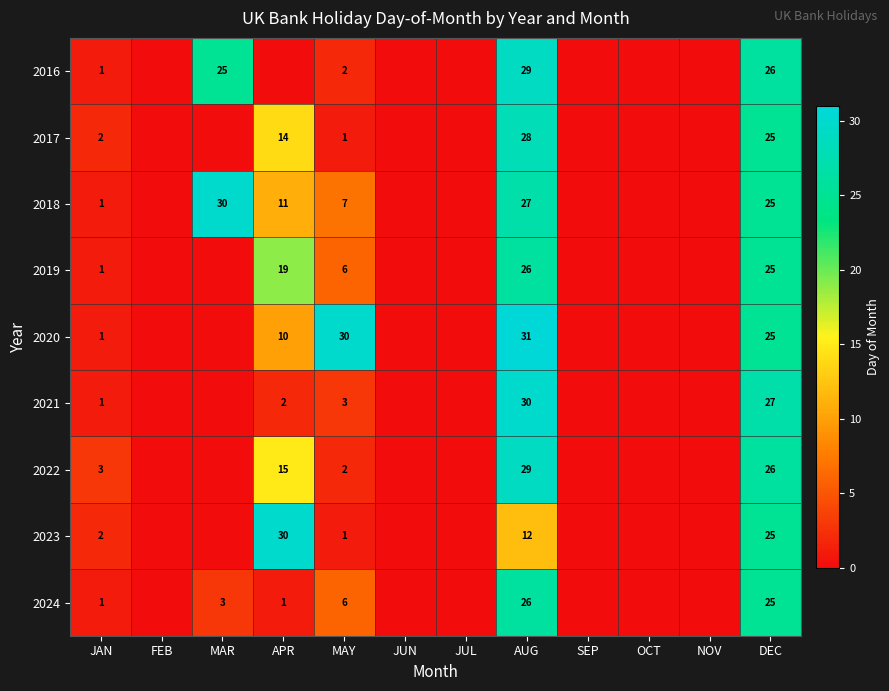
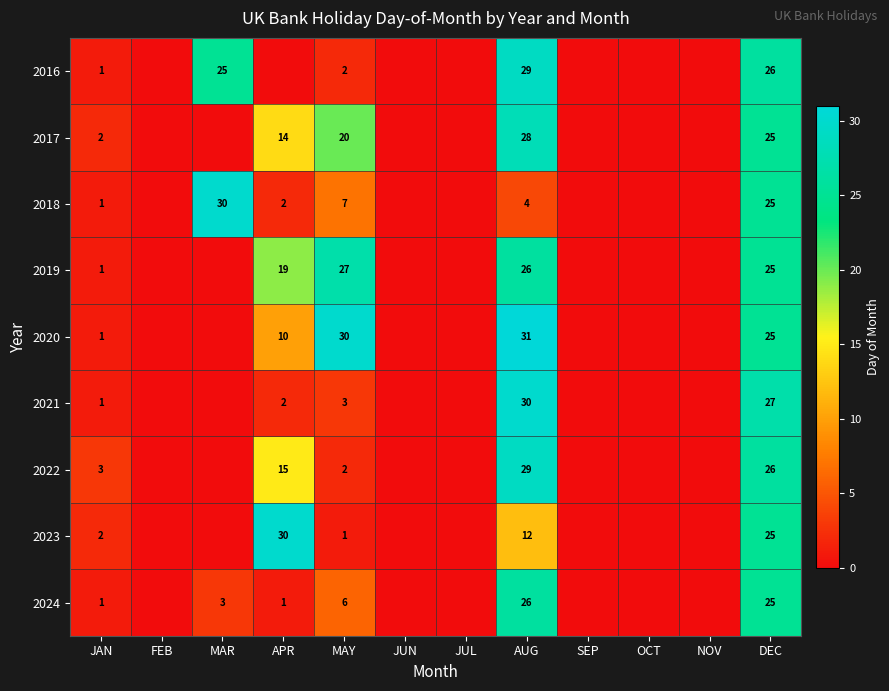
  {
    "2016": {
      "JAN": 1,
      "MAR": 25,
      "MAY": 2,
      "AUG": 29,
      "DEC": 26
    },
    "2017": {
      "JAN": 2,
      "APR": 14,
-     "MAY": 1,
+     "MAY": 20,
      "AUG": 28,
      "DEC": 25
    },
    "2018": {
      "JAN": 1,
      "MAR": 30,
-     "APR": 11,
+     "APR": 2,
      "MAY": 7,
-     "AUG": 27,
+     "AUG": 4,
      "DEC": 25
    },
    "2019": {
      "JAN": 1,
      "APR": 19,
-     "MAY": 6,
+     "MAY": 27,
      "AUG": 26,
      "DEC": 25
    },
    "2020": {
      "JAN": 1,
      "APR": 10,
      "MAY": 30,
      "AUG": 31,
      "DEC": 25
    },
    "2021": {
      "JAN": 1,
      "APR": 2,
      "MAY": 3,
      "AUG": 30,
      "DEC": 27
    },
    "2022": {
      "JAN": 3,
      "APR": 15,
      "MAY": 2,
      "AUG": 29,
      "DEC": 26
    },
    "2023": {
      "JAN": 2,
      "APR": 30,
      "MAY": 1,
      "AUG": 12,
      "DEC": 25
    },
    "2024": {
      "JAN": 1,
      "MAR": 3,
      "APR": 1,
      "MAY": 6,
      "AUG": 26,
      "DEC": 25
    }
  }
